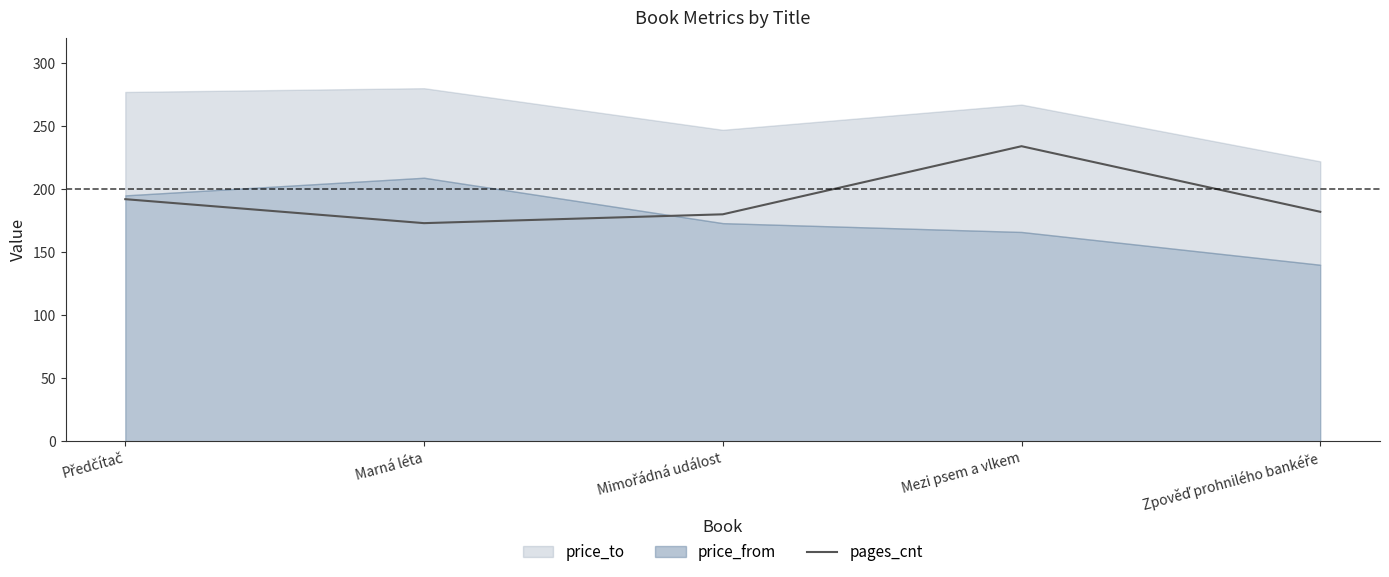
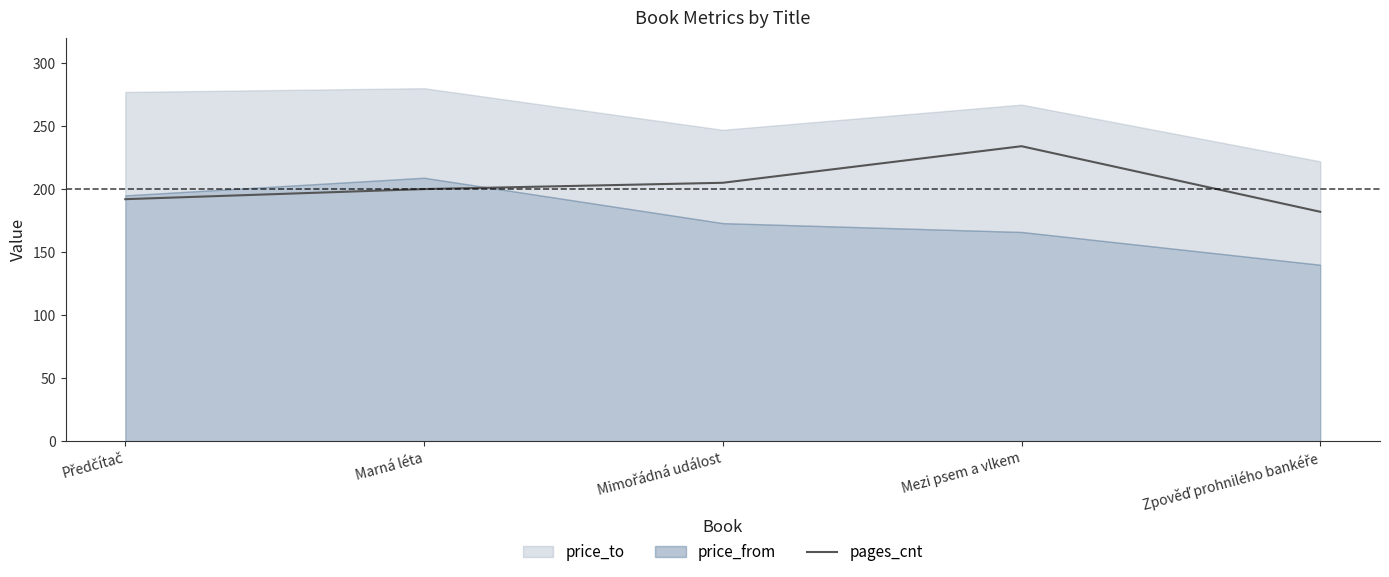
  {
    "pages_cnt": {
      "Předčítač": 192,
-     "Marná léta": 173,
-     "Mimořádná událost": 180,
+     "Marná léta": 200,
+     "Mimořádná událost": 205,
      "Mezi psem a vlkem": 234,
      "Zpověď prohnilého bankéře": 182
    }
  }
